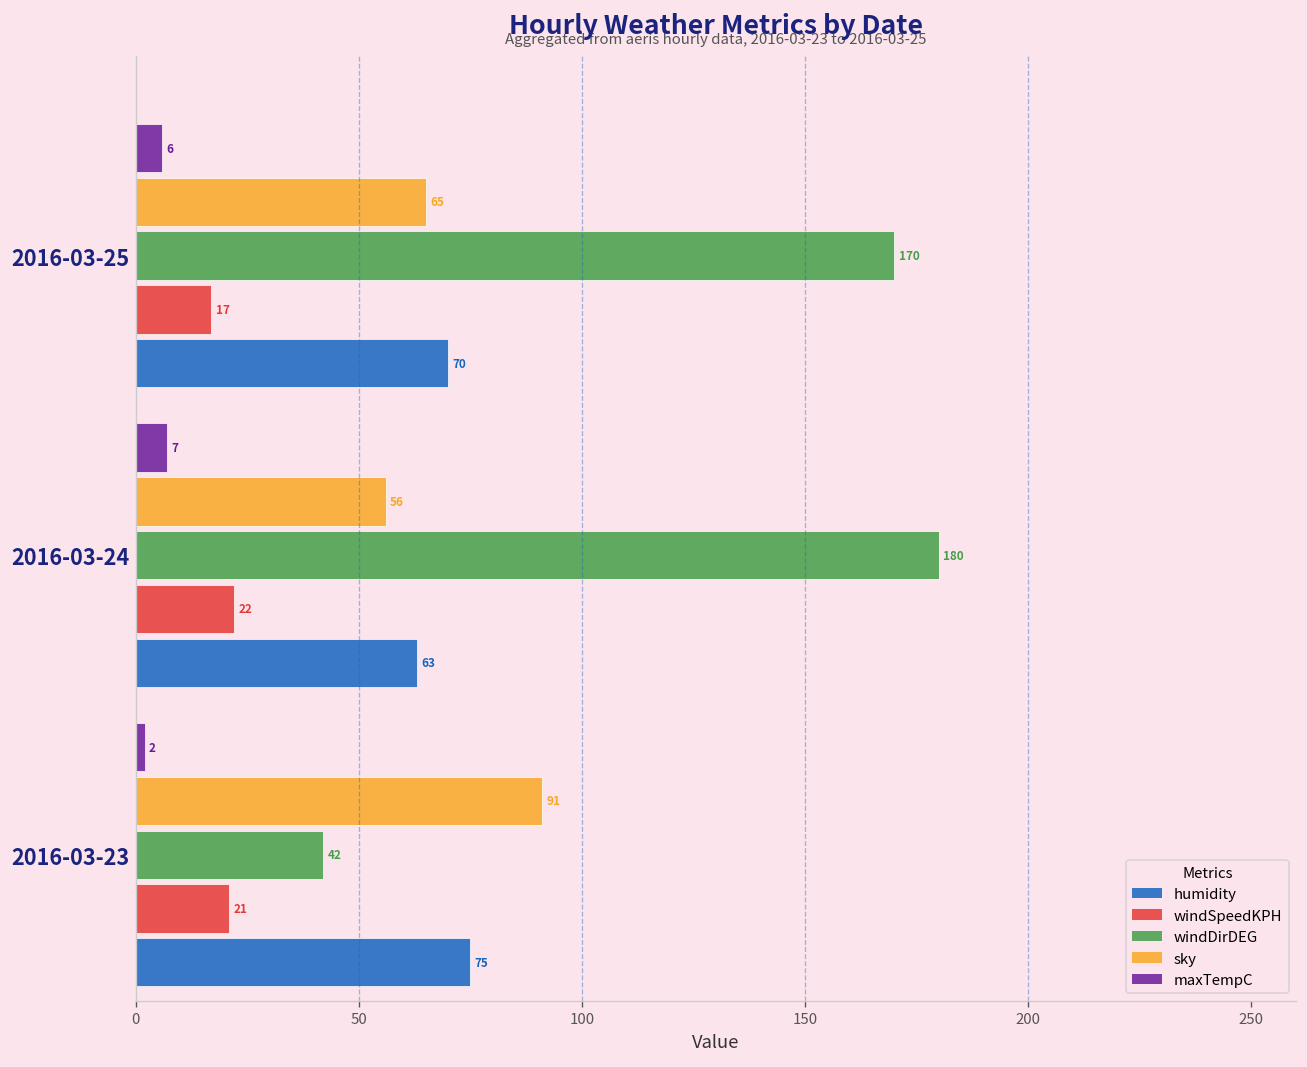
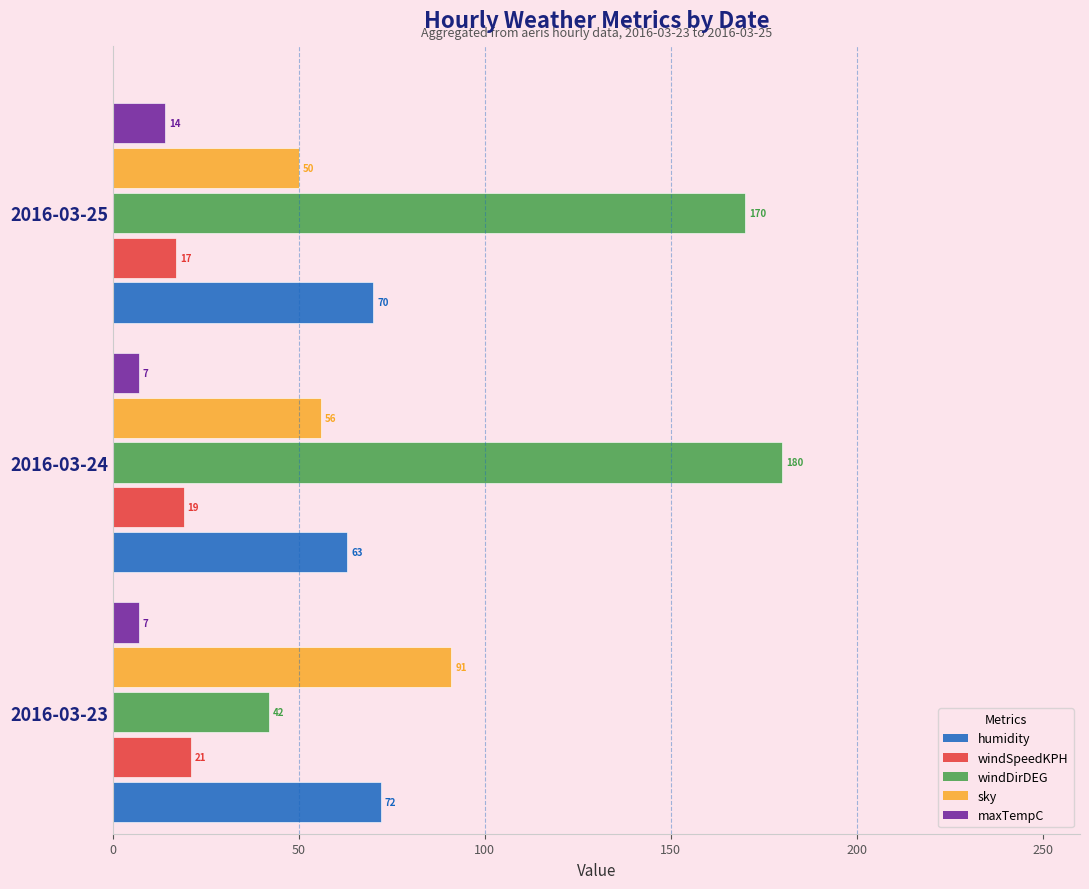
  {
    "humidity": {
      "2016-03-25": 70,
      "2016-03-24": 63,
-     "2016-03-23": 75
+     "2016-03-23": 72
    },
    "windSpeedKPH": {
      "2016-03-25": 17,
-     "2016-03-24": 22,
+     "2016-03-24": 19,
      "2016-03-23": 21
    },
    "windDirDEG": {
      "2016-03-25": 170,
      "2016-03-24": 180,
      "2016-03-23": 42
    },
    "sky": {
-     "2016-03-25": 65,
+     "2016-03-25": 50,
      "2016-03-24": 56,
      "2016-03-23": 91
    },
    "maxTempC": {
-     "2016-03-25": 6,
+     "2016-03-25": 14,
      "2016-03-24": 7,
-     "2016-03-23": 2
+     "2016-03-23": 7
    }
  }
